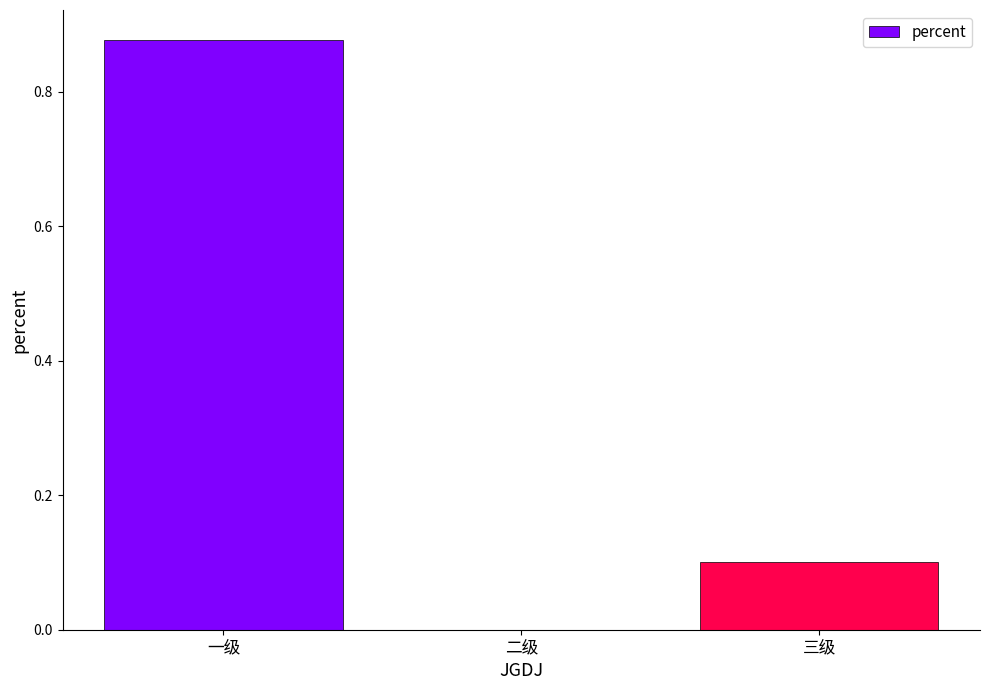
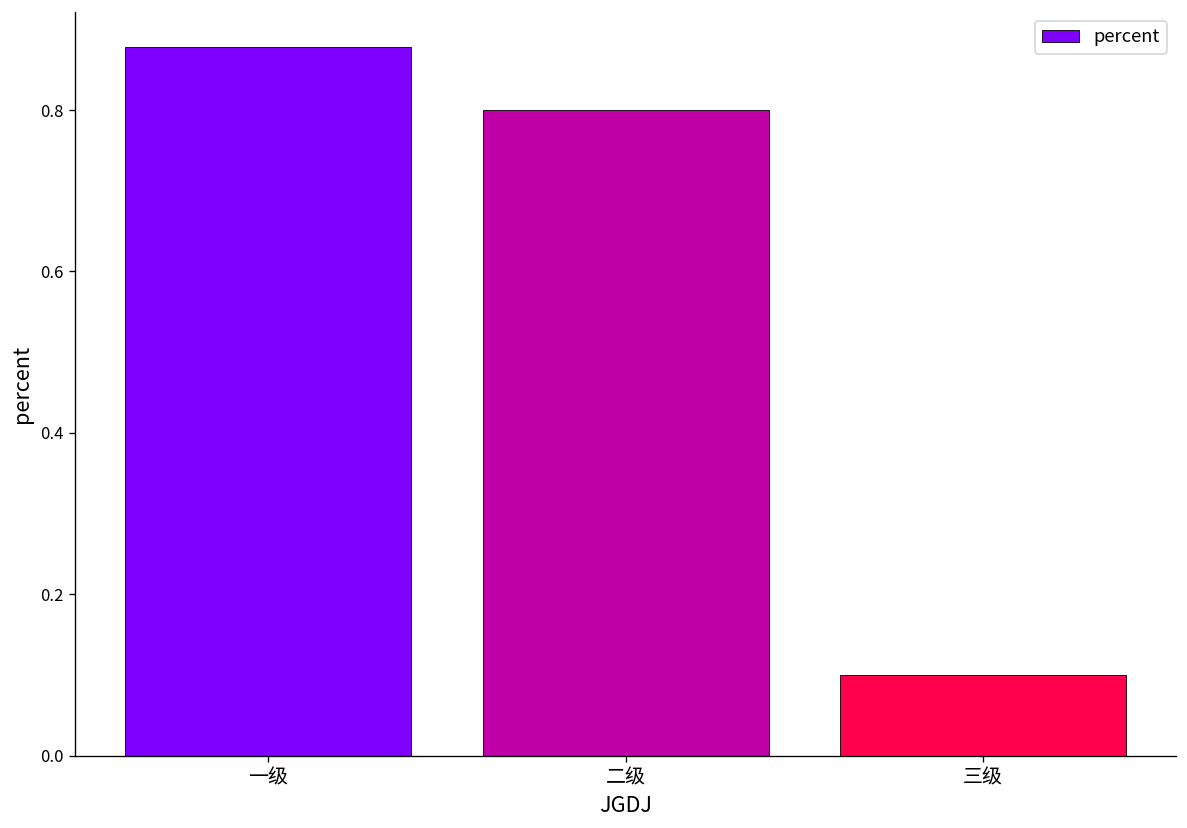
  {
    "一级": 0.88,
-   "二级": 0.0,
+   "二级": 0.8,
    "三级": 0.1
  }
